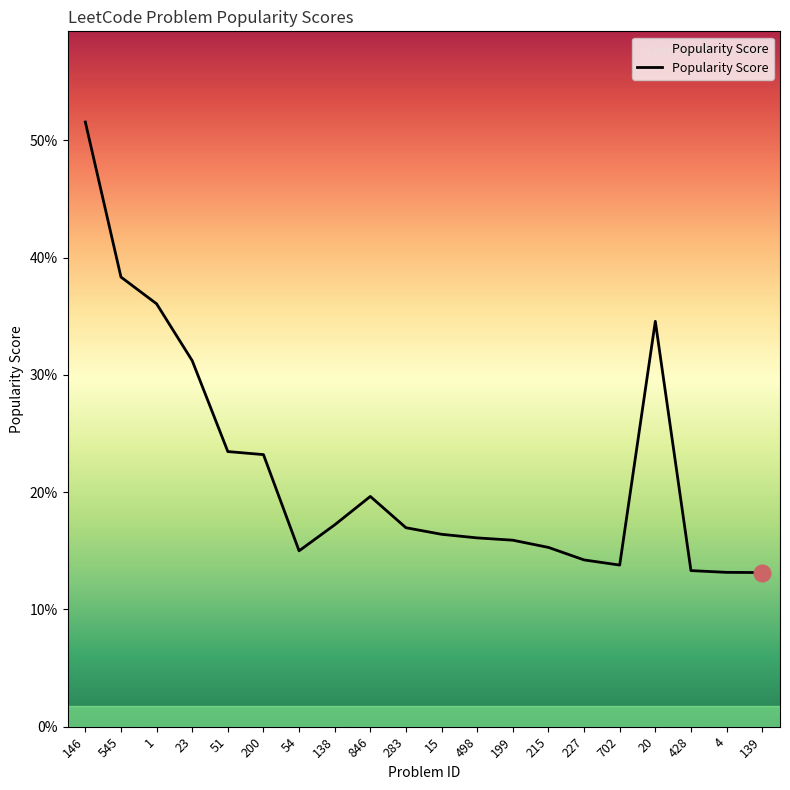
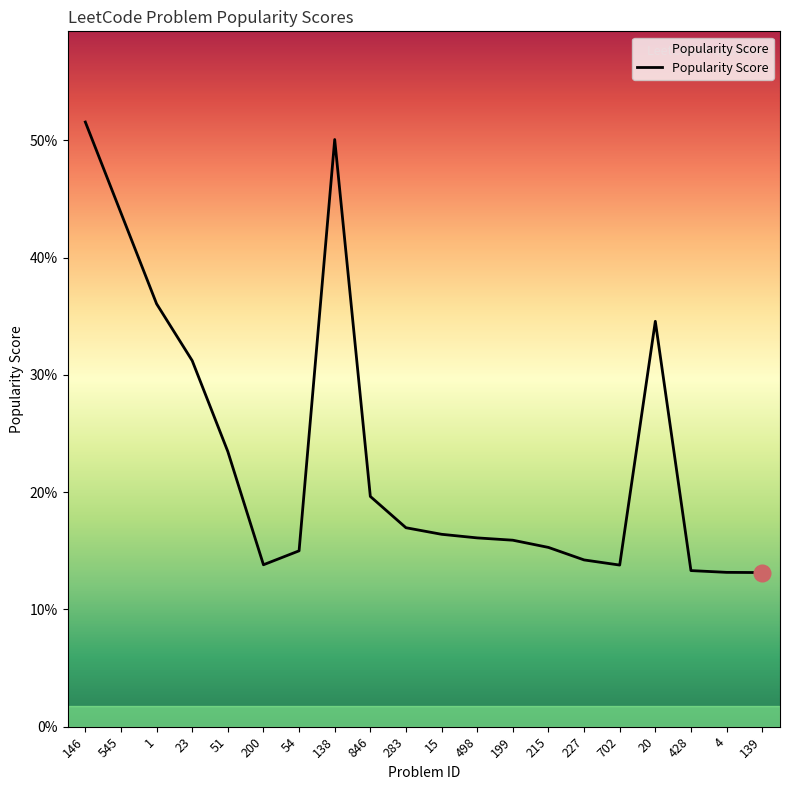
  {
    "Popularity Score": {
      "146": "51.6%",
-     "545": "38.3%",
+     "545": "43.8%",
      "1": "36.1%",
      "23": "31.2%",
      "51": "23.5%",
-     "200": "23.2%",
+     "200": "13.8%",
      "54": "15.0%",
-     "138": "17.2%",
+     "138": "50.1%",
      "846": "19.6%",
      "283": "17.0%",
      "15": "16.4%",
      "498": "16.1%",
      "199": "15.9%",
      "215": "15.3%",
      "227": "14.2%",
      "702": "13.8%",
      "20": "34.6%",
      "428": "13.3%",
      "4": "13.2%"
    }
  }
